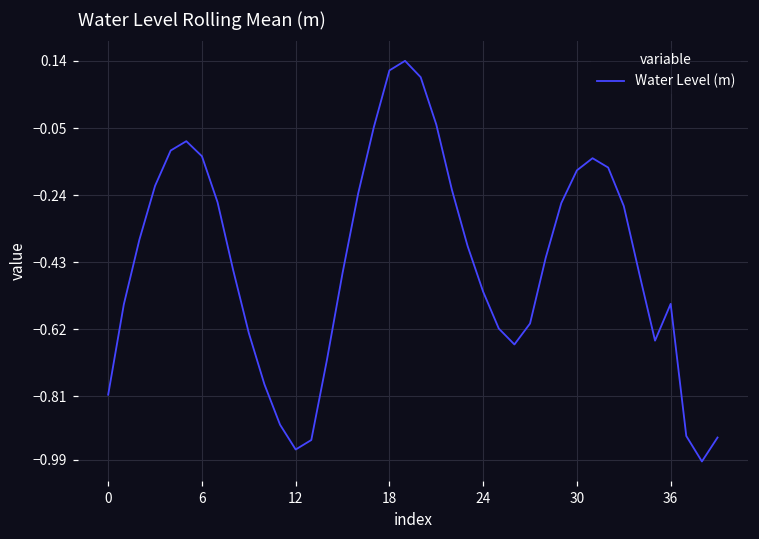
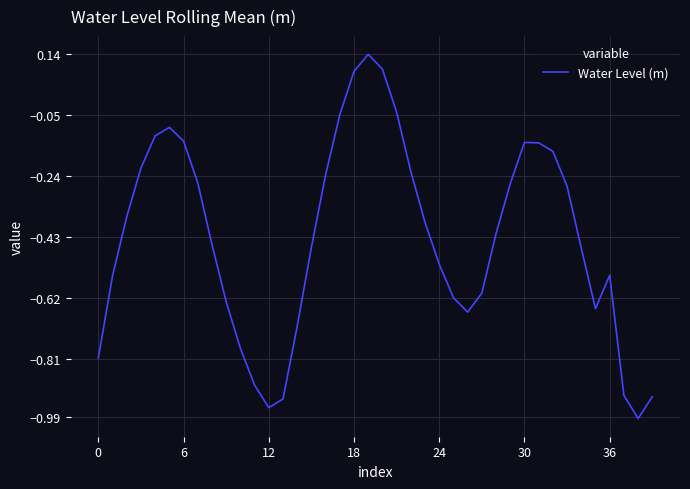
  {
    "0": -0.81,
    "6": -0.13,
    "12": -0.96,
-   "18": 0.11,
+   "18": 0.09,
    "24": -0.51,
-   "30": -0.17,
+   "30": -0.13,
    "36": -0.55
  }
